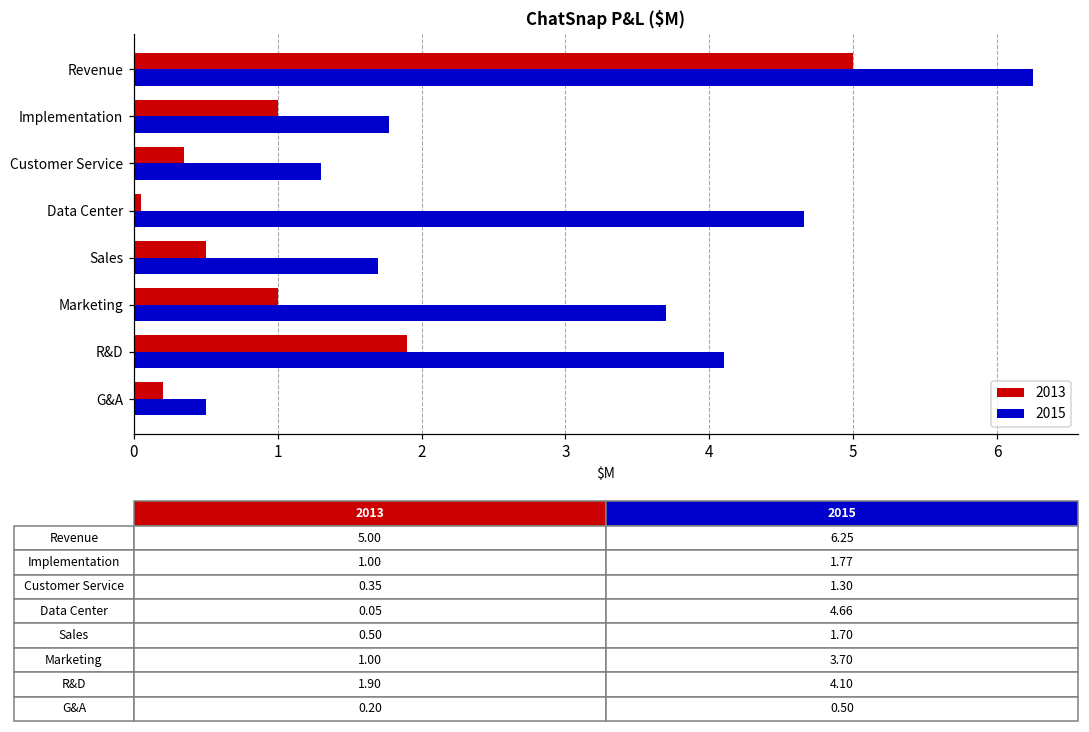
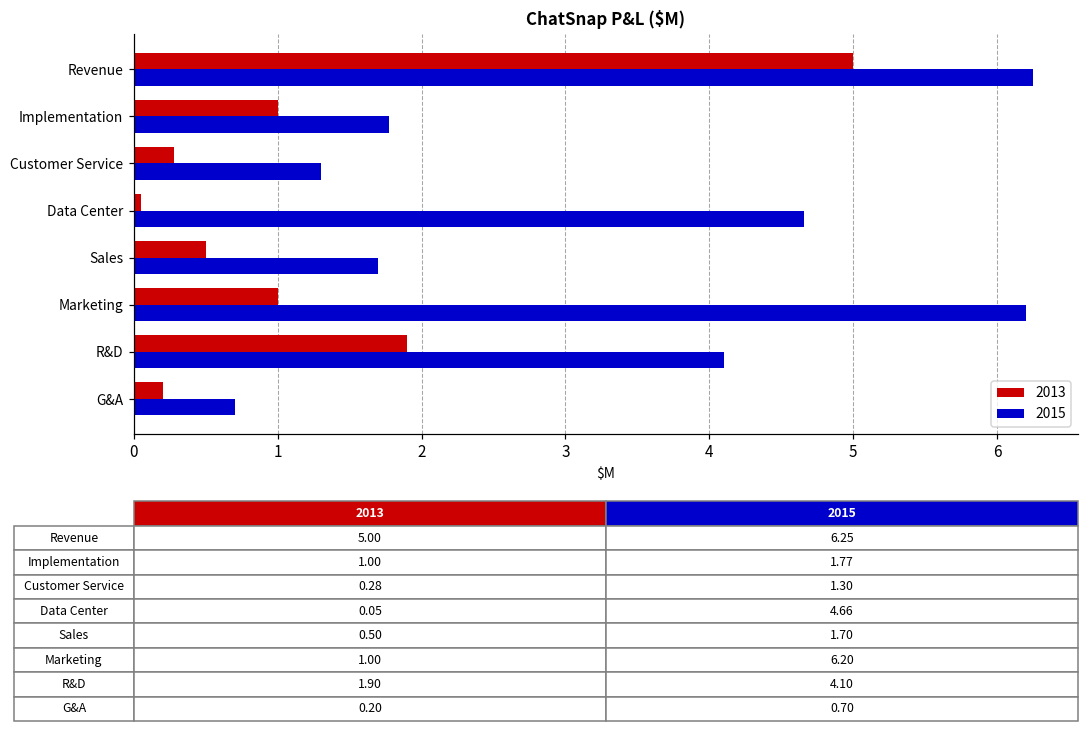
  {
    "2013": {
-     "Customer Service": 0.35
+     "Customer Service": 0.28
    },
    "2015": {
-     "Marketing": 3.70,
-     "G&A": 0.50
+     "Marketing": 6.20,
+     "G&A": 0.70
    }
  }
